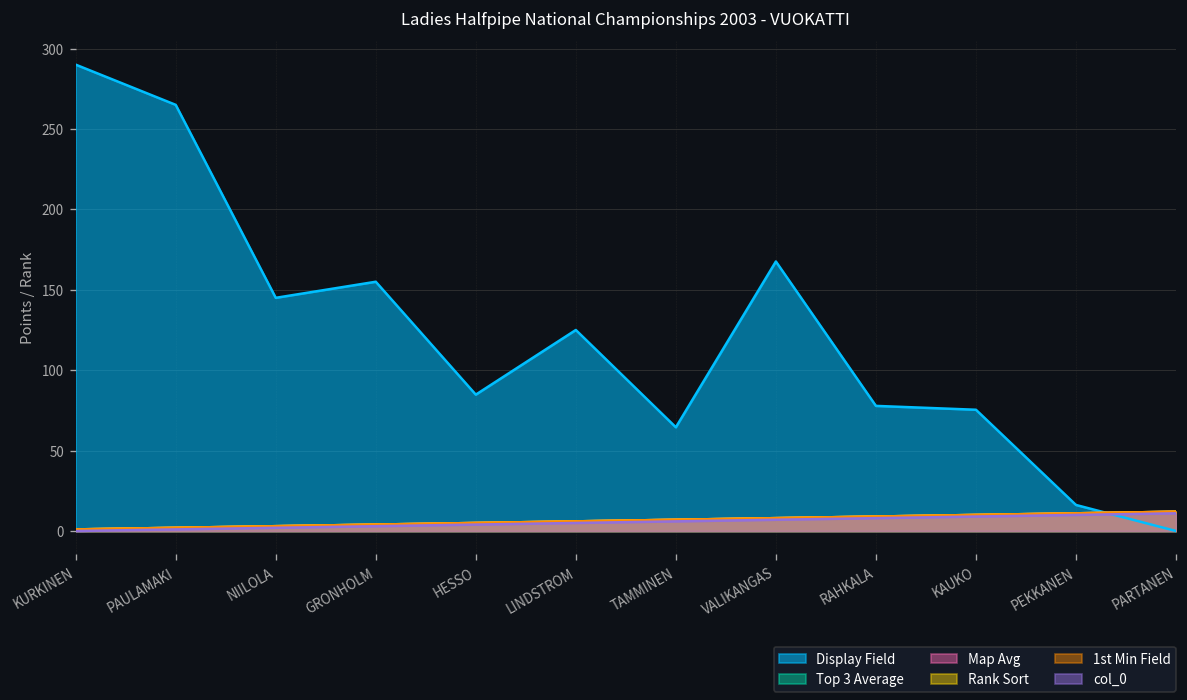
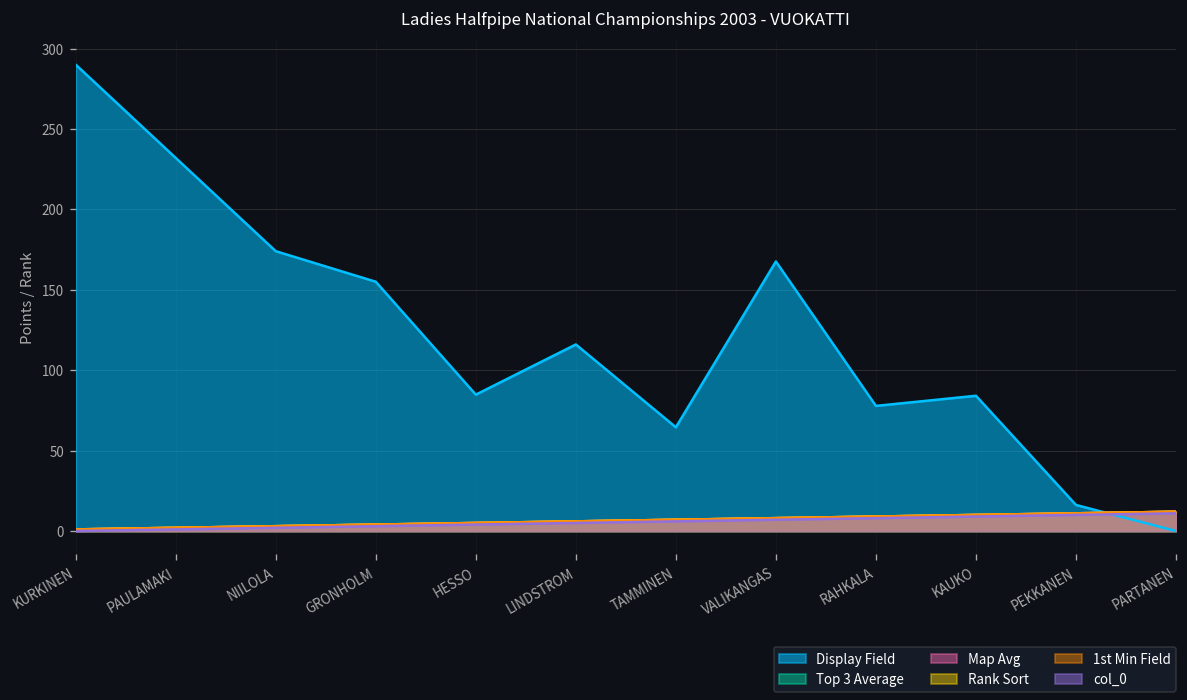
  {
    "Display Field": {
      "KURKINEN": 290,
-     "PAULAMAKI": 265,
-     "NIILOLA": 145,
+     "PAULAMAKI": 232,
+     "NIILOLA": 174,
      "GRONHOLM": 155,
      "HESSO": 85,
-     "LINDSTROM": 125,
+     "LINDSTROM": 116,
      "TAMMINEN": 65,
      "VALIKANGAS": 168,
      "RAHKALA": 78,
-     "KAUKO": 75,
+     "KAUKO": 84,
      "PEKKANEN": 16,
      "PARTANEN": 0
    }
  }
